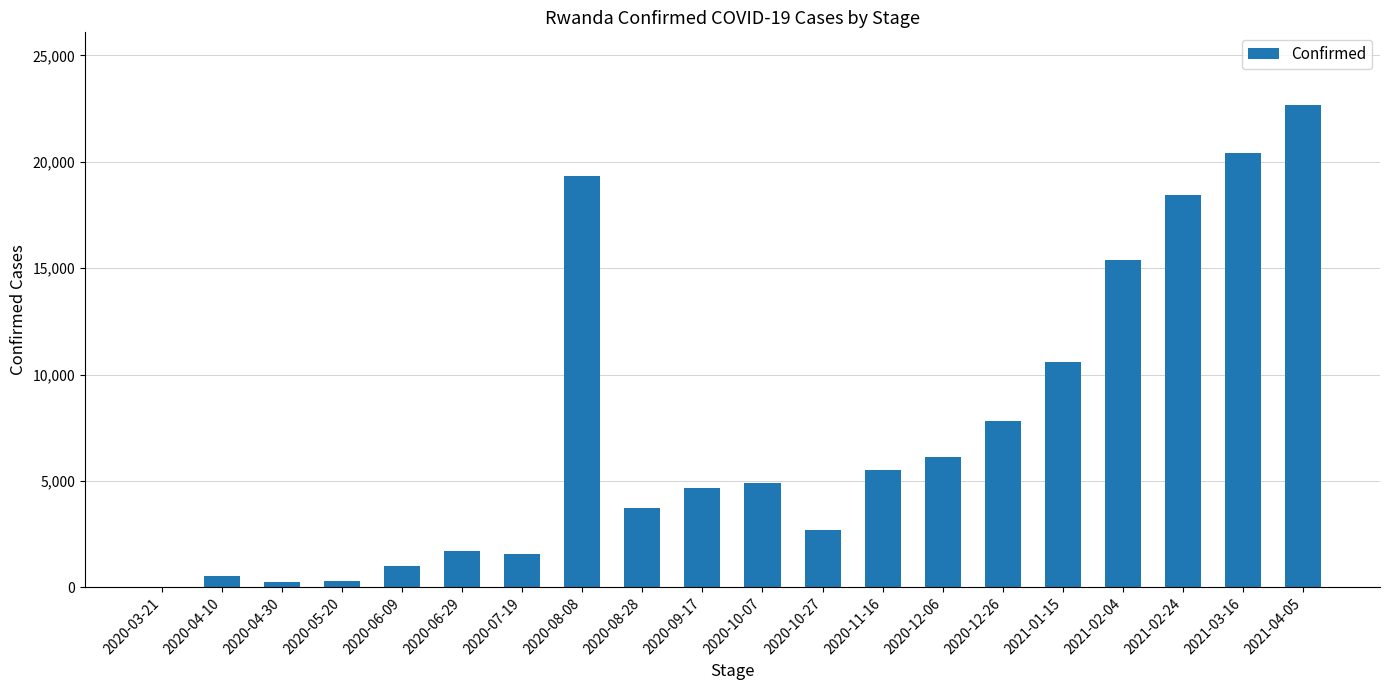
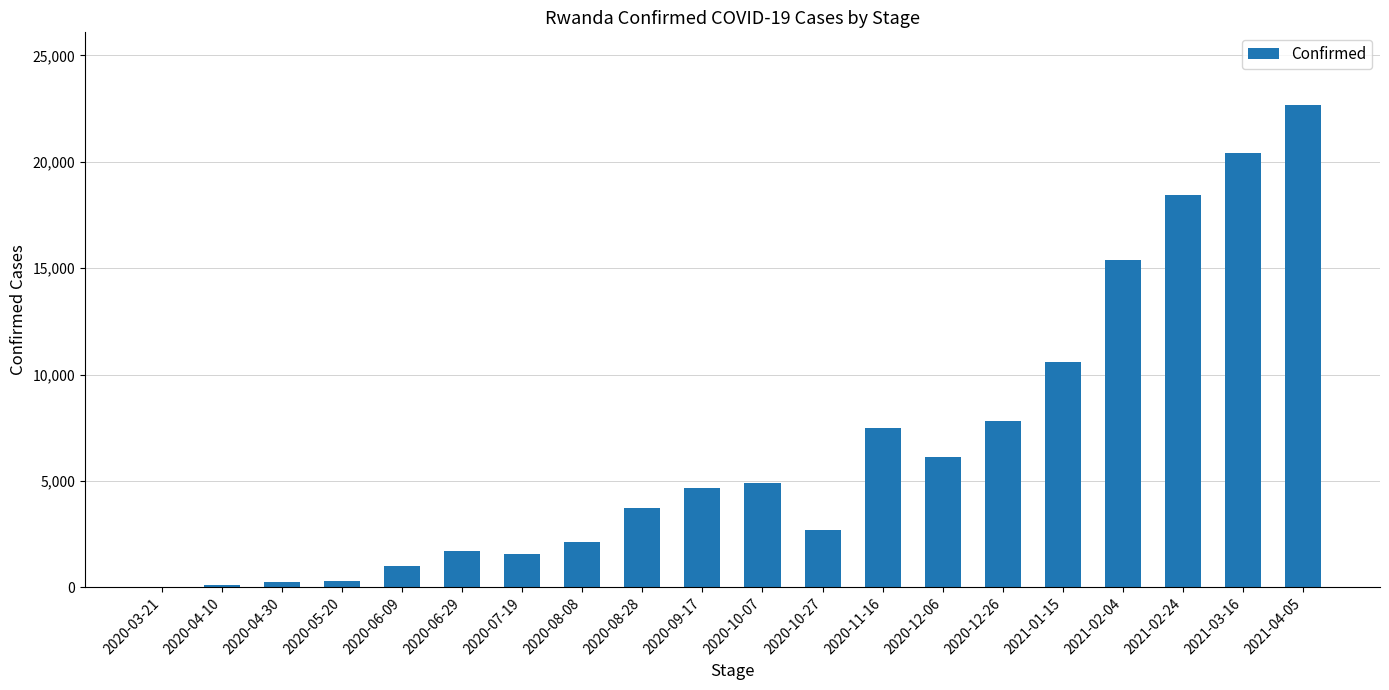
  {
-   "2020-04-10": "500",
+   "2020-04-10": "100",
    "2020-04-30": "200",
    "2020-05-20": "300",
    "2020-06-09": "1,000",
    "2020-06-29": "1,700",
    "2020-07-19": "1,600",
-   "2020-08-08": "19,400",
+   "2020-08-08": "2,100",
    "2020-08-28": "3,700",
    "2020-09-17": "4,700",
    "2020-10-07": "4,900",
    "2020-10-27": "2,700",
-   "2020-11-16": "5,500",
+   "2020-11-16": "7,500",
    "2020-12-06": "6,100",
    "2020-12-26": "7,800",
    "2021-01-15": "10,600",
    "2021-02-04": "15,400",
    "2021-02-24": "18,400",
    "2021-03-16": "20,400",
    "2021-04-05": "22,700"
  }
